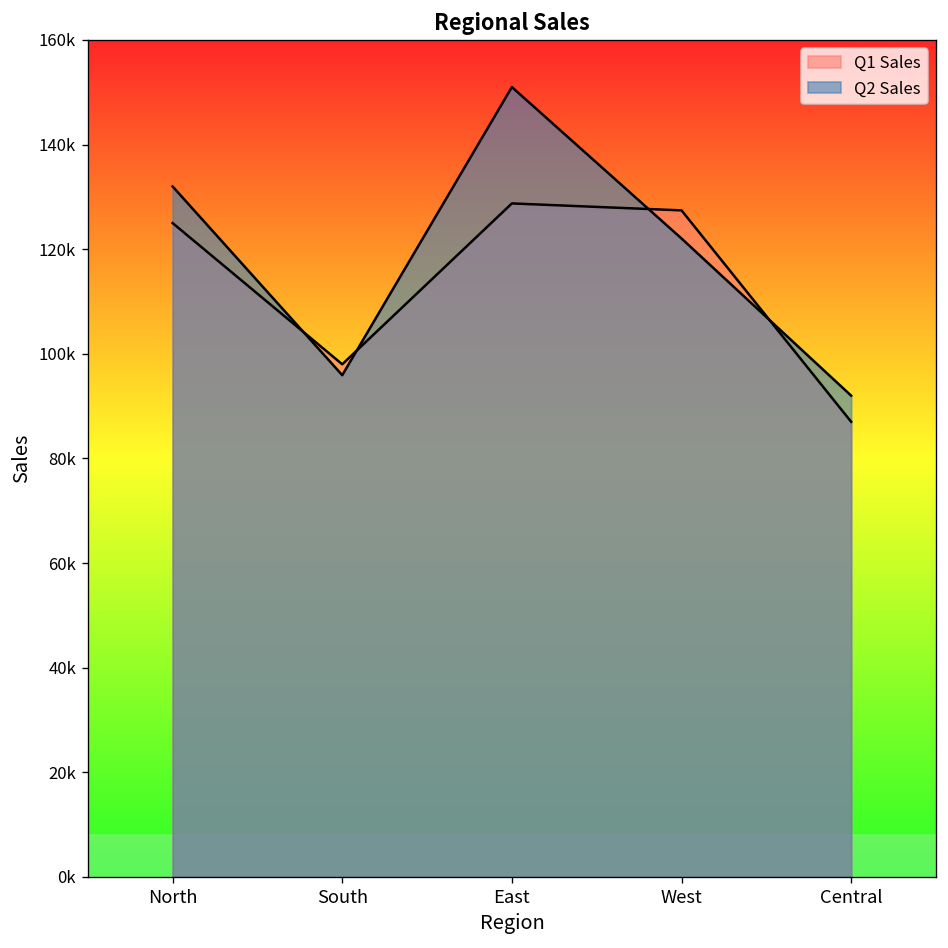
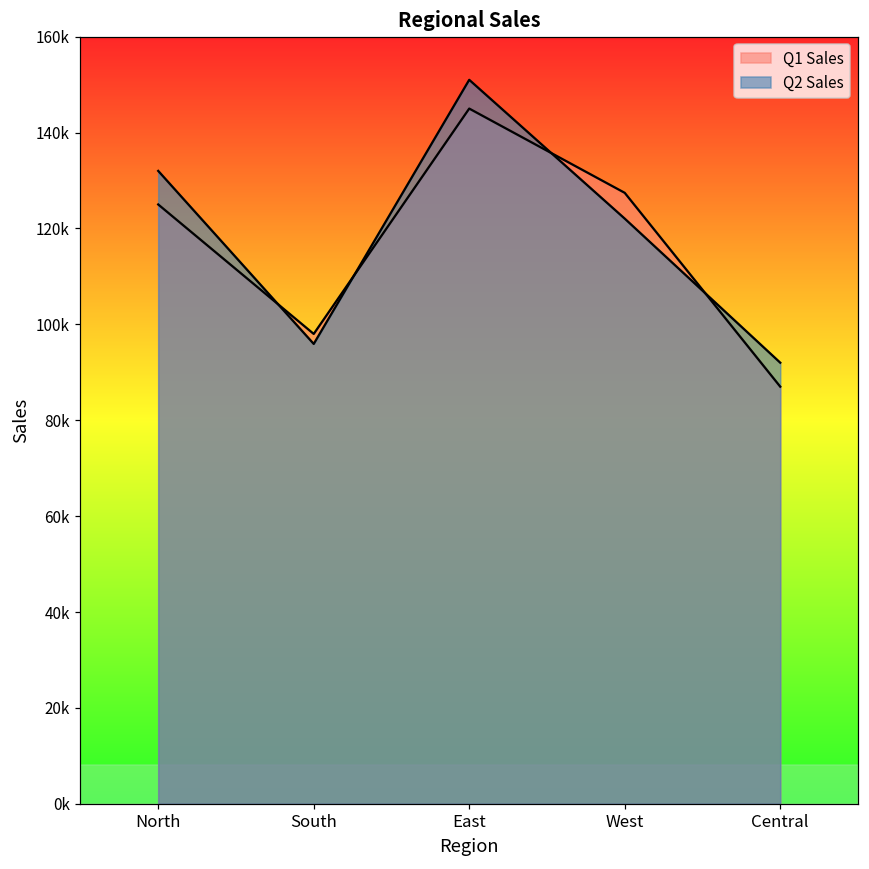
  {
    "Q1 Sales": {
      "North": 125000,
      "South": 98000,
-     "East": 129000,
+     "East": 145000,
      "West": 127000,
      "Central": 87000
    },
    "Q2 Sales": {
      "North": 132000,
      "South": 96000,
      "East": 151000,
      "West": 122000,
      "Central": 92000
    }
  }
